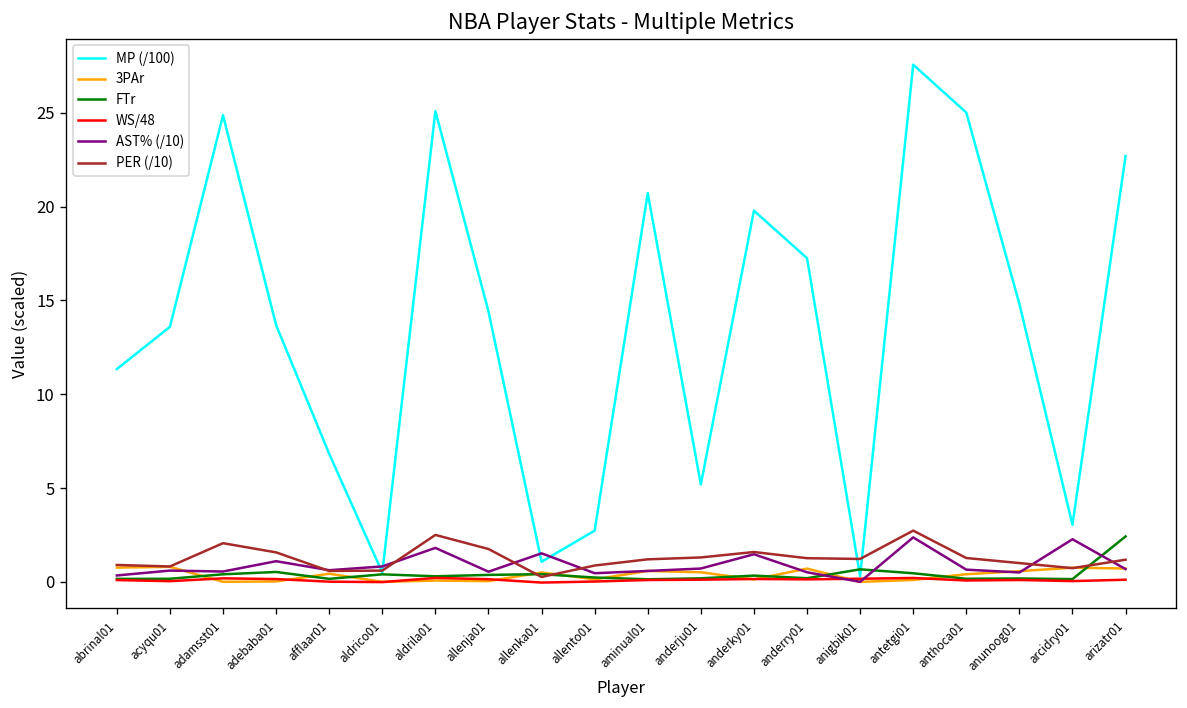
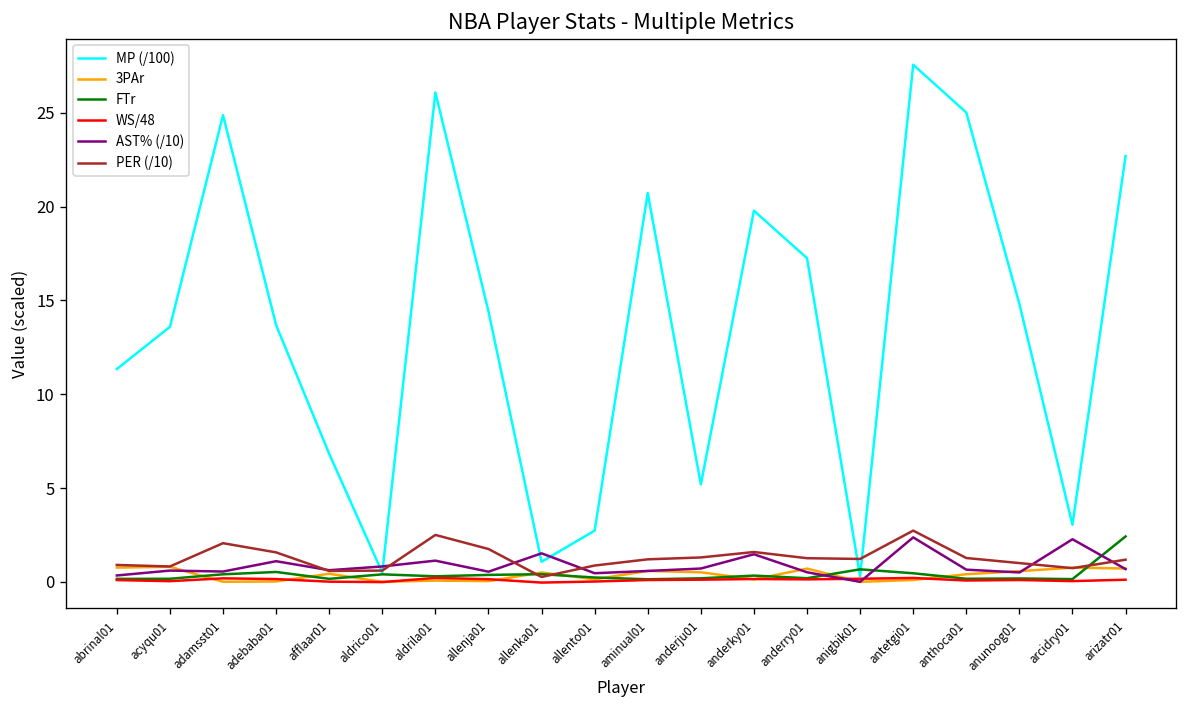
  {
    "MP (/100)": {
      "abrinal01": 11.3,
      "acyqu01": 13.6,
      "adamsst01": 24.9,
      "adebaba01": 13.7,
      "afflaar01": 6.8,
-     "aldrila01": 25.1,
+     "aldrila01": 26.1,
      "allenja01": 14.4,
      "allenka01": 1.1,
      "allento01": 2.7,
      "aminual01": 20.7,
      "anderju01": 5.2,
      "anderky01": 19.8,
      "anderry01": 17.3,
      "antetgi01": 27.6,
      "anthoca01": 25.0,
      "anunoog01": 14.8,
      "arcidry01": 3.0,
      "arizatr01": 22.7
    },
    "3PAr": {
      "adamsst01": 0.0,
      "anderju01": 0.5,
      "anderry01": 0.7,
      "anthoca01": 0.4
    },
    "FTr": {
      "adebaba01": 0.5,
      "allenja01": 0.4,
      "anderky01": 0.3,
      "anigbik01": 0.7,
      "antetgi01": 0.5,
      "arizatr01": 2.4
    },
    "WS/48": {
      "adamsst01": 0.2,
      "allenka01": 0.0,
      "arizatr01": 0.1
    },
    "AST% (/10)": {
      "abrinal01": 0.3,
      "acyqu01": 0.6,
      "adebaba01": 1.1,
      "aldrico01": 0.8,
-     "aldrila01": 1.8,
+     "aldrila01": 1.1,
      "allenja01": 0.5,
      "allenka01": 1.5,
      "allento01": 0.5,
      "anderju01": 0.7,
      "anderry01": 0.5,
      "antetgi01": 2.4,
      "anthoca01": 0.7,
      "arcidry01": 2.3
    },
    "PER (/10)": {
      "adamsst01": 2.1,
      "adebaba01": 1.6,
      "aldrila01": 2.5,
      "allenja01": 1.8,
      "allento01": 0.9,
      "aminual01": 1.2,
      "anderju01": 1.3,
      "anderry01": 1.3,
      "anigbik01": 1.2,
      "antetgi01": 2.7,
      "anthoca01": 1.3,
      "anunoog01": 1.0,
      "arizatr01": 1.2
    }
  }
